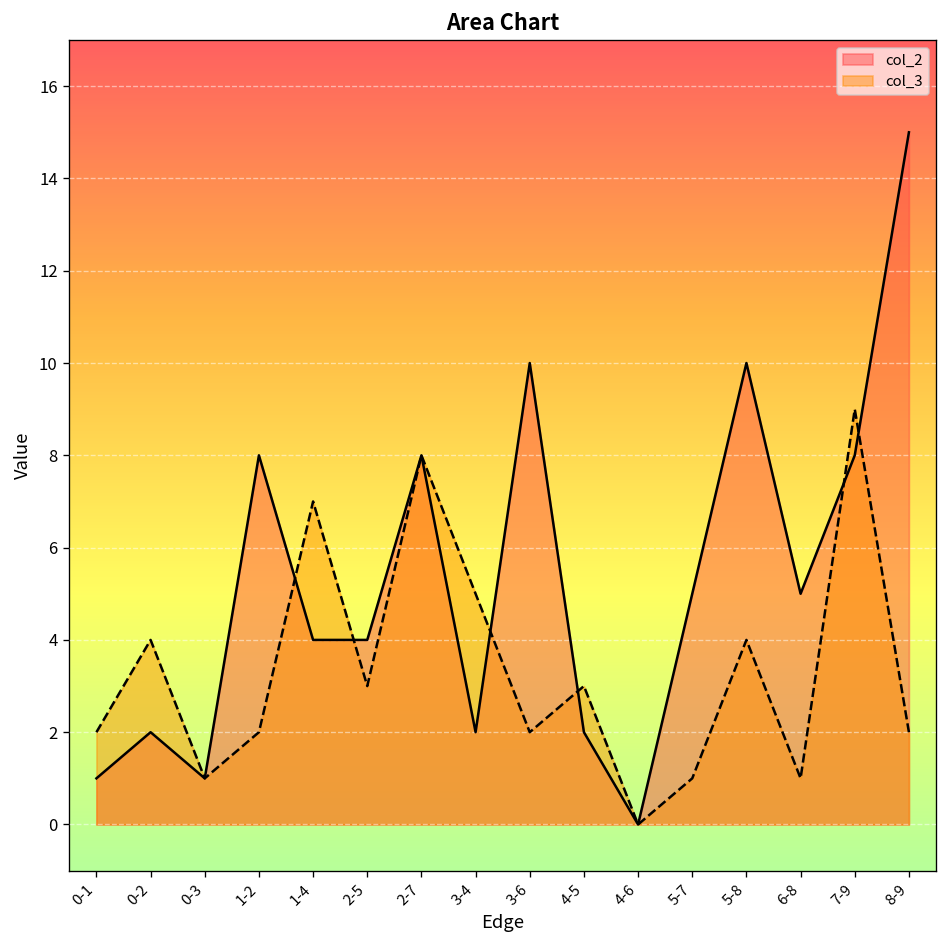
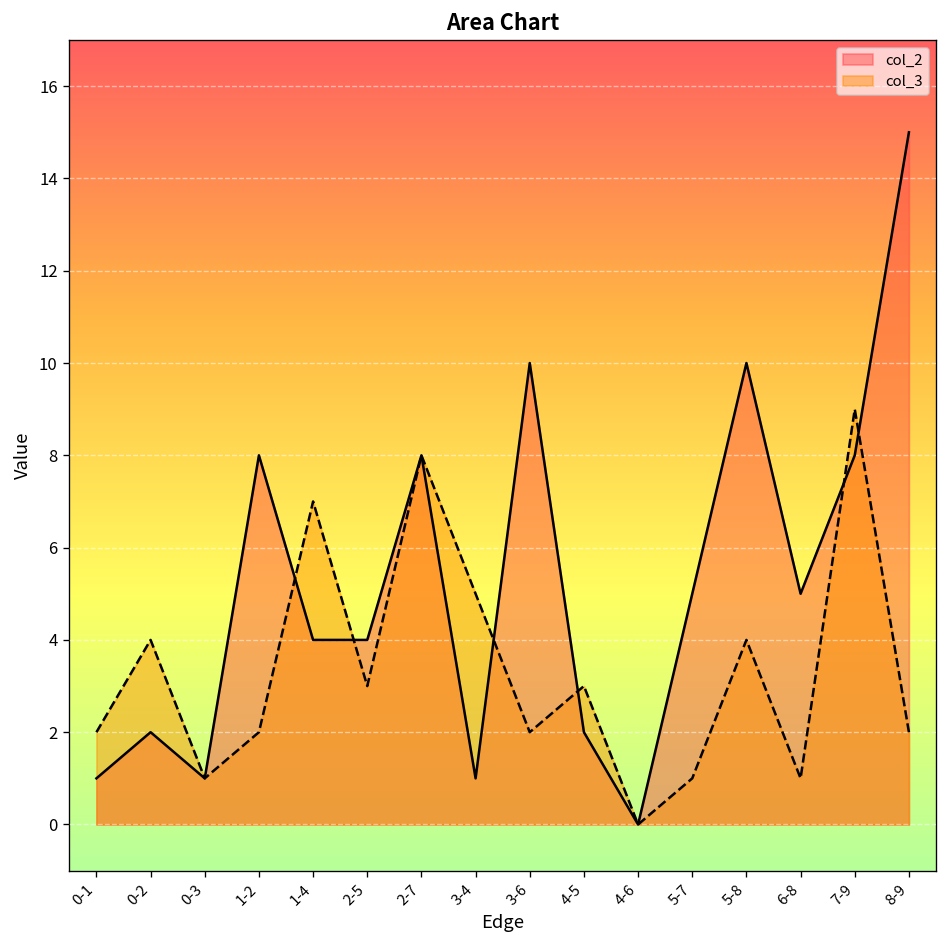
  {
    "col_2": {
      "0-1": 1,
      "0-2": 2,
      "1-2": 8,
      "1-4": 4,
      "2-5": 4,
-     "3-4": 2,
+     "3-4": 1,
      "3-6": 10,
      "4-5": 2,
      "5-7": 5,
      "5-8": 10,
      "6-8": 5,
      "7-9": 8,
      "8-9": 15
    },
    "col_3": {
      "0-1": 2,
      "0-2": 4,
      "1-2": 2,
      "1-4": 7,
      "2-5": 3,
      "3-4": 5,
      "3-6": 2,
      "4-5": 3,
      "5-7": 1,
      "5-8": 4,
      "6-8": 1,
      "7-9": 9,
      "8-9": 2
    }
  }
